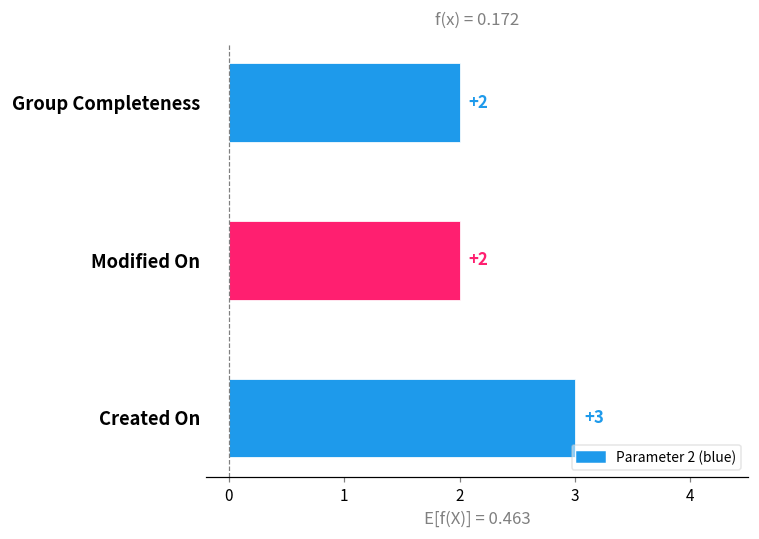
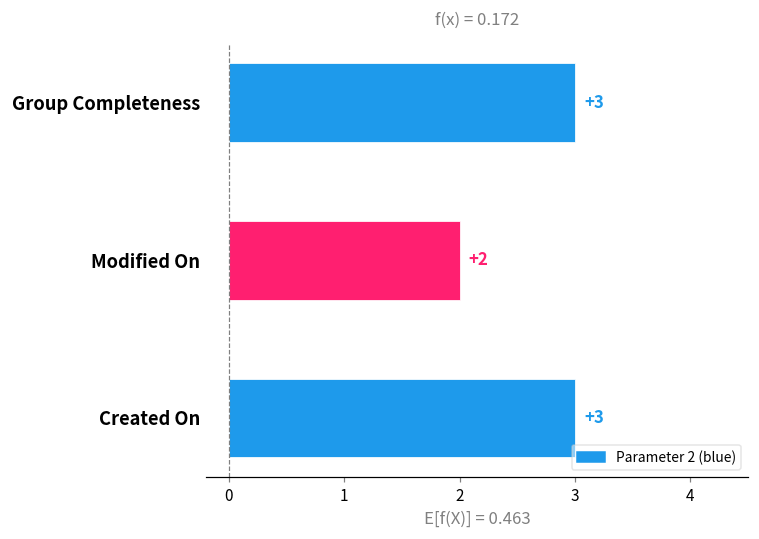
  {
-   "Group Completeness": "+2",
+   "Group Completeness": "+3",
    "Modified On": "+2",
    "Created On": "+3"
  }
